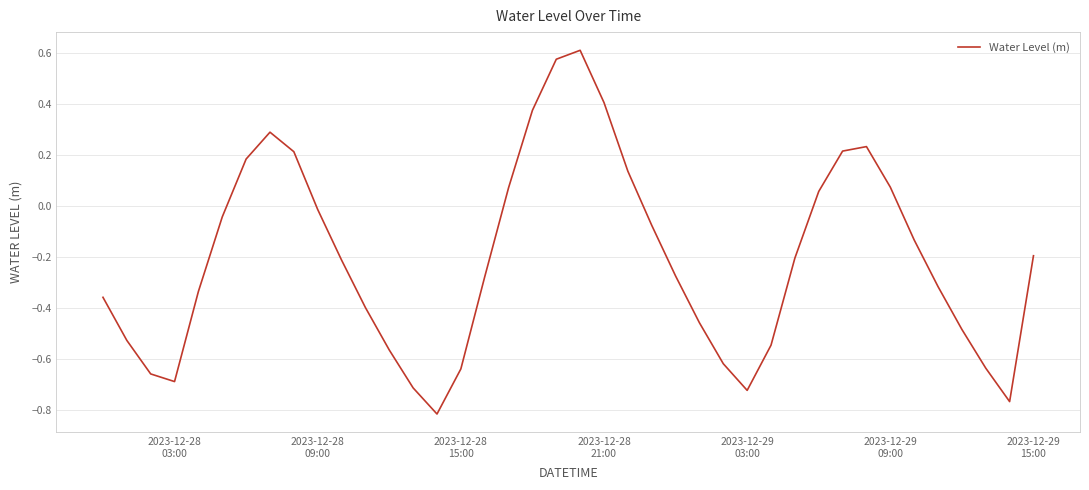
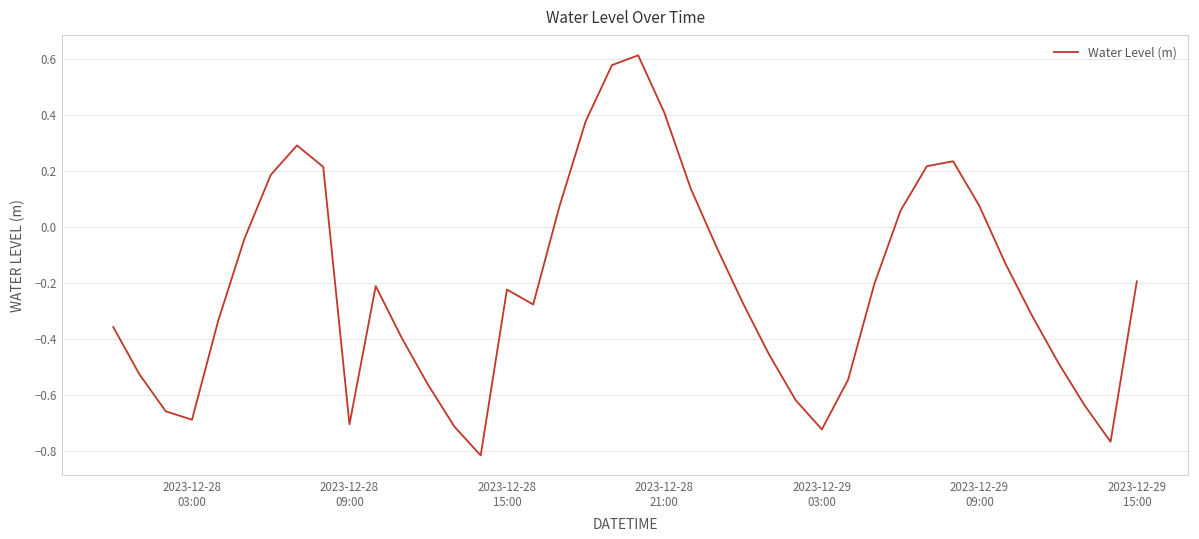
  {
    "2023-12-28 03:00": -0.69,
-   "2023-12-28 09:00": -0.01,
-   "2023-12-28 15:00": -0.64,
+   "2023-12-28 09:00": -0.71,
+   "2023-12-28 15:00": -0.22,
    "2023-12-28 21:00": 0.41,
    "2023-12-29 03:00": -0.72,
    "2023-12-29 09:00": 0.07,
    "2023-12-29 15:00": -0.19
  }
